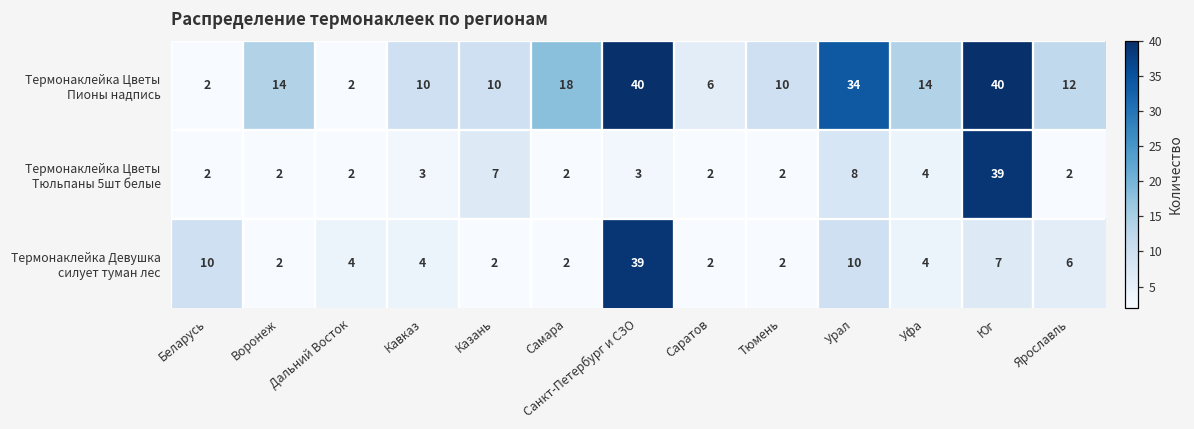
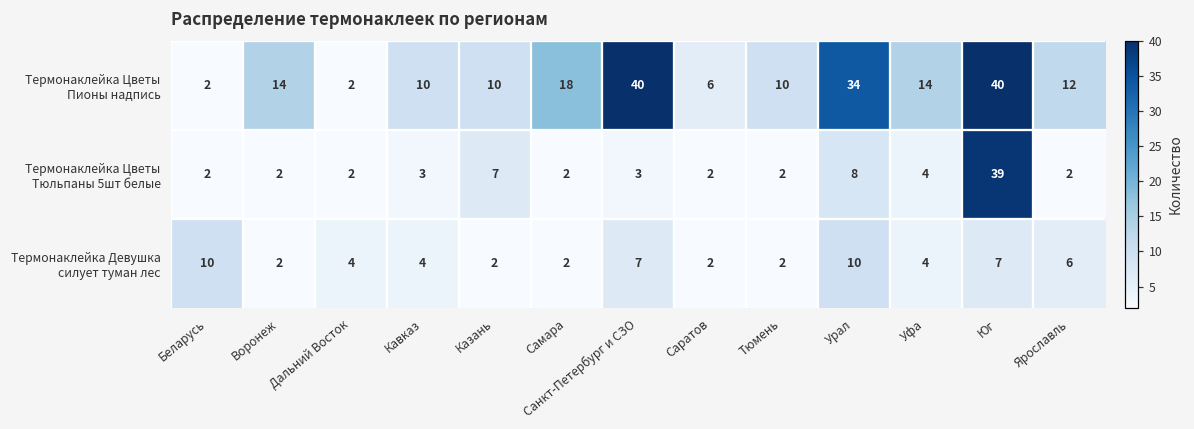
  {
    "Термонаклейка Цветы Пионы надпись": {
      "Беларусь": 2,
      "Воронеж": 14,
      "Дальний Восток": 2,
      "Кавказ": 10,
      "Казань": 10,
      "Самара": 18,
      "Санкт-Петербург и СЗО": 40,
      "Саратов": 6,
      "Тюмень": 10,
      "Урал": 34,
      "Уфа": 14,
      "Юг": 40,
      "Ярославль": 12
    },
    "Термонаклейка Цветы Тюльпаны 5шт белые": {
      "Беларусь": 2,
      "Воронеж": 2,
      "Дальний Восток": 2,
      "Кавказ": 3,
      "Казань": 7,
      "Самара": 2,
      "Санкт-Петербург и СЗО": 3,
      "Саратов": 2,
      "Тюмень": 2,
      "Урал": 8,
      "Уфа": 4,
      "Юг": 39,
      "Ярославль": 2
    },
    "Термонаклейка Девушка силует туман лес": {
      "Беларусь": 10,
      "Воронеж": 2,
      "Дальний Восток": 4,
      "Кавказ": 4,
      "Казань": 2,
      "Самара": 2,
-     "Санкт-Петербург и СЗО": 39,
+     "Санкт-Петербург и СЗО": 7,
      "Саратов": 2,
      "Тюмень": 2,
      "Урал": 10,
      "Уфа": 4,
      "Юг": 7,
      "Ярославль": 6
    }
  }
